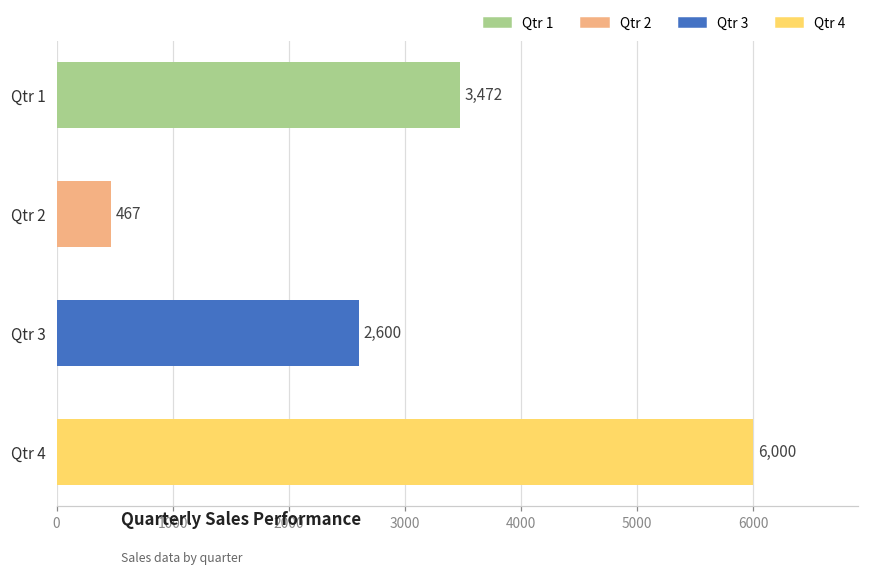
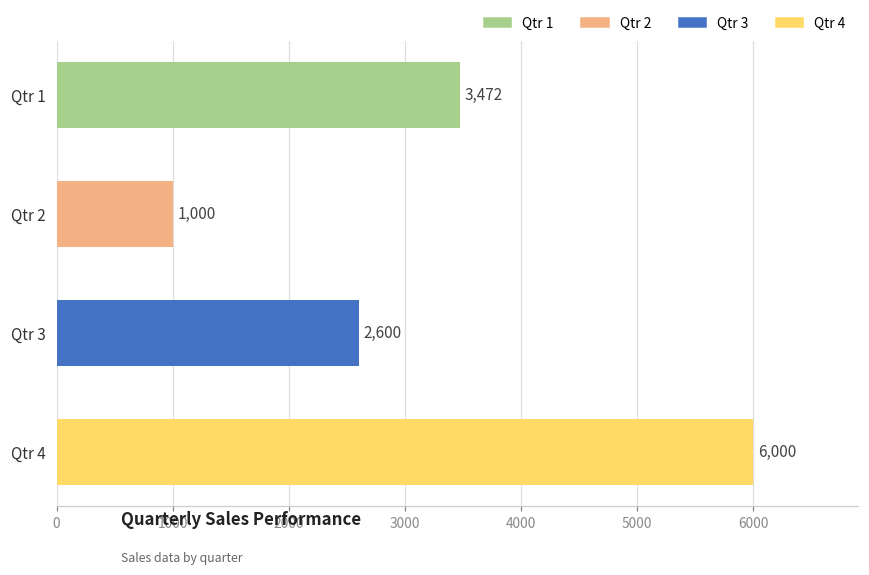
  {
    "Qtr 1": "3,472",
-   "Qtr 2": "467",
+   "Qtr 2": "1,000",
    "Qtr 3": "2,600",
    "Qtr 4": "6,000"
  }
